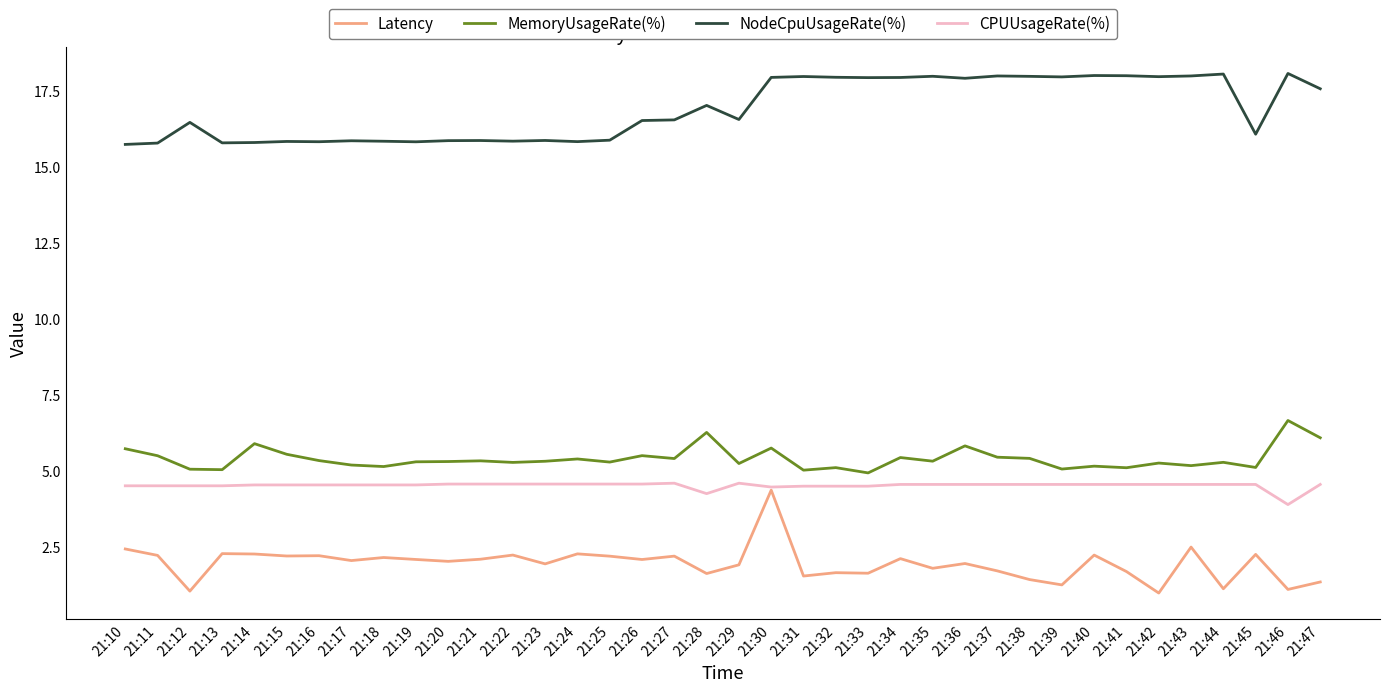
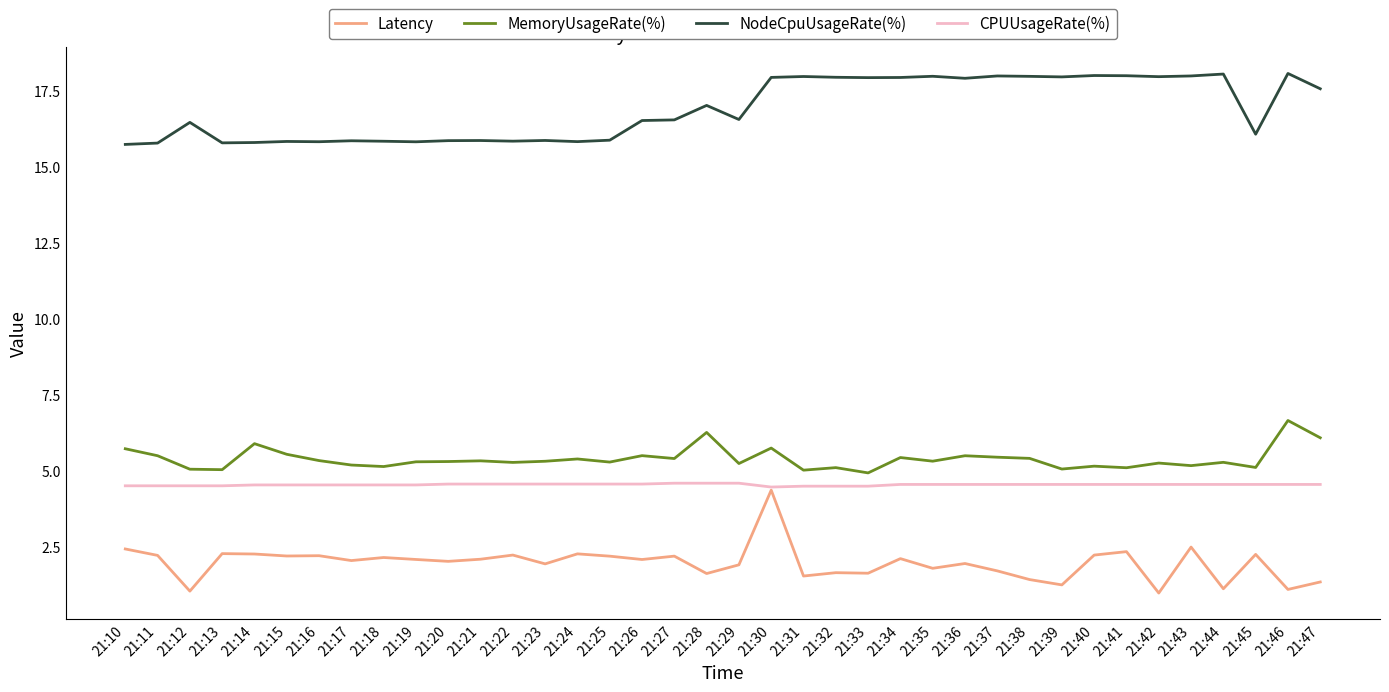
  {
    "Latency": {
      "21:10": 2.4,
      "21:11": 2.2,
      "21:12": 1.0,
      "21:13": 2.3,
      "21:14": 2.3,
      "21:15": 2.2,
      "21:16": 2.2,
      "21:17": 2.0,
      "21:18": 2.1,
      "21:19": 2.1,
      "21:20": 2.0,
      "21:21": 2.1,
      "21:22": 2.2,
      "21:23": 1.9,
      "21:24": 2.3,
      "21:25": 2.2,
      "21:26": 2.1,
      "21:27": 2.2,
      "21:28": 1.6,
      "21:29": 1.9,
      "21:30": 4.4,
      "21:31": 1.5,
      "21:32": 1.6,
      "21:33": 1.6,
      "21:34": 2.1,
      "21:35": 1.8,
      "21:36": 2.0,
      "21:37": 1.7,
      "21:38": 1.4,
      "21:39": 1.2,
      "21:40": 2.2,
-     "21:41": 1.7,
+     "21:41": 2.3,
      "21:42": 1.0,
      "21:43": 2.5,
      "21:44": 1.1,
      "21:45": 2.3,
      "21:46": 1.1,
      "21:47": 1.3
    },
    "MemoryUsageRate(%)": {
      "21:10": 5.7,
      "21:11": 5.5,
      "21:12": 5.1,
      "21:13": 5.0,
      "21:14": 5.9,
      "21:15": 5.5,
      "21:16": 5.3,
      "21:17": 5.2,
      "21:18": 5.1,
      "21:19": 5.3,
      "21:20": 5.3,
      "21:21": 5.3,
      "21:22": 5.3,
      "21:23": 5.3,
      "21:24": 5.4,
      "21:25": 5.3,
      "21:26": 5.5,
      "21:27": 5.4,
      "21:28": 6.3,
      "21:29": 5.2,
      "21:30": 5.7,
      "21:31": 5.0,
      "21:32": 5.1,
      "21:33": 4.9,
      "21:34": 5.4,
      "21:35": 5.3,
-     "21:36": 5.8,
+     "21:36": 5.5,
      "21:37": 5.4,
      "21:38": 5.4,
      "21:39": 5.1,
      "21:40": 5.2,
      "21:41": 5.1,
      "21:42": 5.3,
      "21:43": 5.2,
      "21:44": 5.3,
      "21:45": 5.1,
      "21:46": 6.7,
      "21:47": 6.1
    },
    "NodeCpuUsageRate(%)": {
      "21:10": 15.7,
      "21:11": 15.8,
      "21:12": 16.5,
      "21:13": 15.8,
      "21:14": 15.8,
      "21:15": 15.8,
      "21:16": 15.8,
      "21:17": 15.9,
      "21:18": 15.8,
      "21:19": 15.8,
      "21:20": 15.9,
      "21:21": 15.9,
      "21:22": 15.8,
      "21:23": 15.9,
      "21:24": 15.8,
      "21:25": 15.9,
      "21:26": 16.5,
      "21:27": 16.5,
      "21:28": 17.0,
      "21:29": 16.6,
      "21:30": 17.9,
      "21:31": 18.0,
      "21:32": 17.9,
      "21:33": 17.9,
      "21:34": 17.9,
      "21:35": 18.0,
      "21:36": 17.9,
      "21:37": 18.0,
      "21:38": 18.0,
      "21:39": 18.0,
      "21:40": 18.0,
      "21:41": 18.0,
      "21:42": 18.0,
      "21:43": 18.0,
      "21:44": 18.1,
      "21:45": 16.1,
      "21:46": 18.1,
      "21:47": 17.6
    },
    "CPUUsageRate(%)": {
      "21:10": 4.5,
      "21:11": 4.5,
      "21:12": 4.5,
      "21:13": 4.5,
      "21:14": 4.5,
      "21:15": 4.5,
      "21:16": 4.5,
      "21:17": 4.5,
      "21:18": 4.5,
      "21:19": 4.5,
      "21:20": 4.6,
      "21:21": 4.6,
      "21:22": 4.6,
      "21:23": 4.6,
      "21:24": 4.6,
      "21:25": 4.6,
      "21:26": 4.6,
      "21:27": 4.6,
-     "21:28": 4.2,
+     "21:28": 4.6,
      "21:29": 4.6,
      "21:30": 4.5,
      "21:31": 4.5,
      "21:32": 4.5,
      "21:33": 4.5,
      "21:34": 4.6,
      "21:35": 4.6,
      "21:36": 4.6,
      "21:37": 4.6,
      "21:38": 4.6,
      "21:39": 4.6,
      "21:40": 4.6,
      "21:41": 4.6,
      "21:42": 4.6,
      "21:43": 4.6,
      "21:44": 4.6,
      "21:45": 4.6,
-     "21:46": 3.9,
+     "21:46": 4.6,
      "21:47": 4.6
    }
  }
